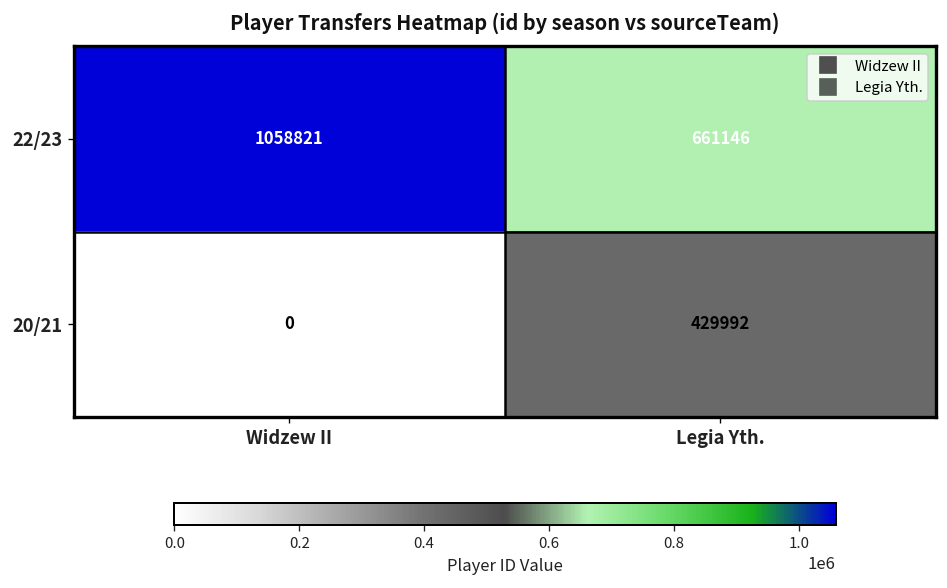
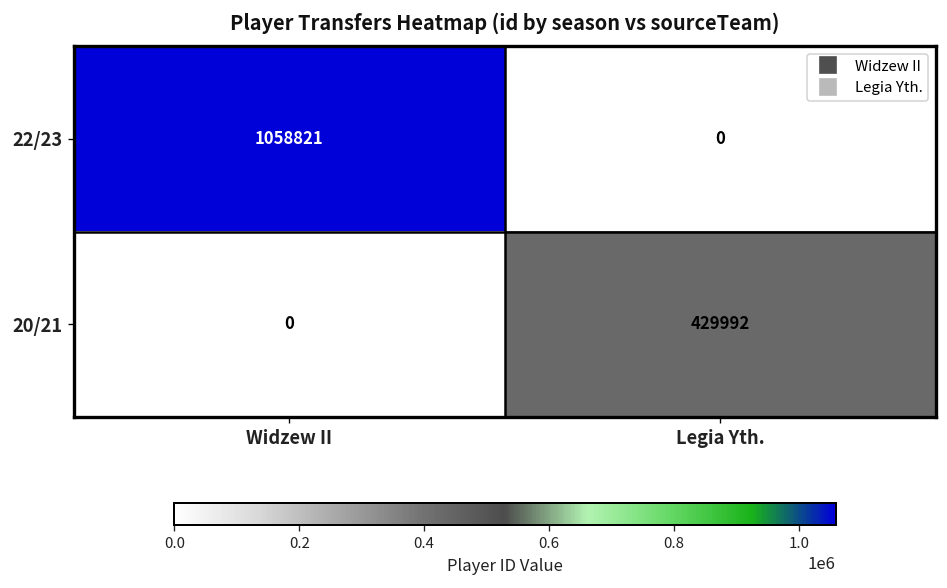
  {
    "22/23": {
      "Widzew II": 1058821,
-     "Legia Yth.": 661146
+     "Legia Yth.": 0
    },
    "20/21": {
      "Widzew II": 0,
      "Legia Yth.": 429992
    }
  }
